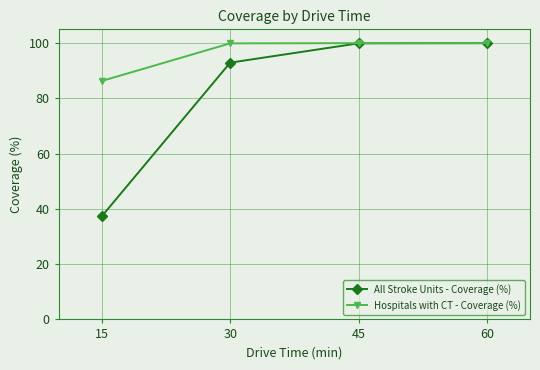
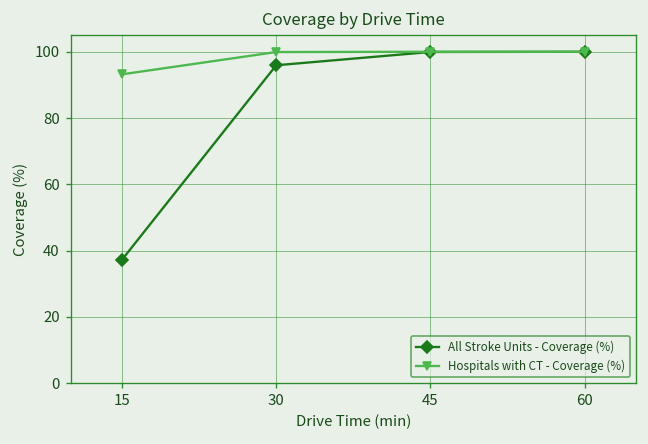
  {
    "All Stroke Units - Coverage (%)": {
      "15": 37,
-     "30": 93
+     "30": 96
    },
    "Hospitals with CT - Coverage (%)": {
-     "15": 86,
+     "15": 93,
      "30": 100
    }
  }
